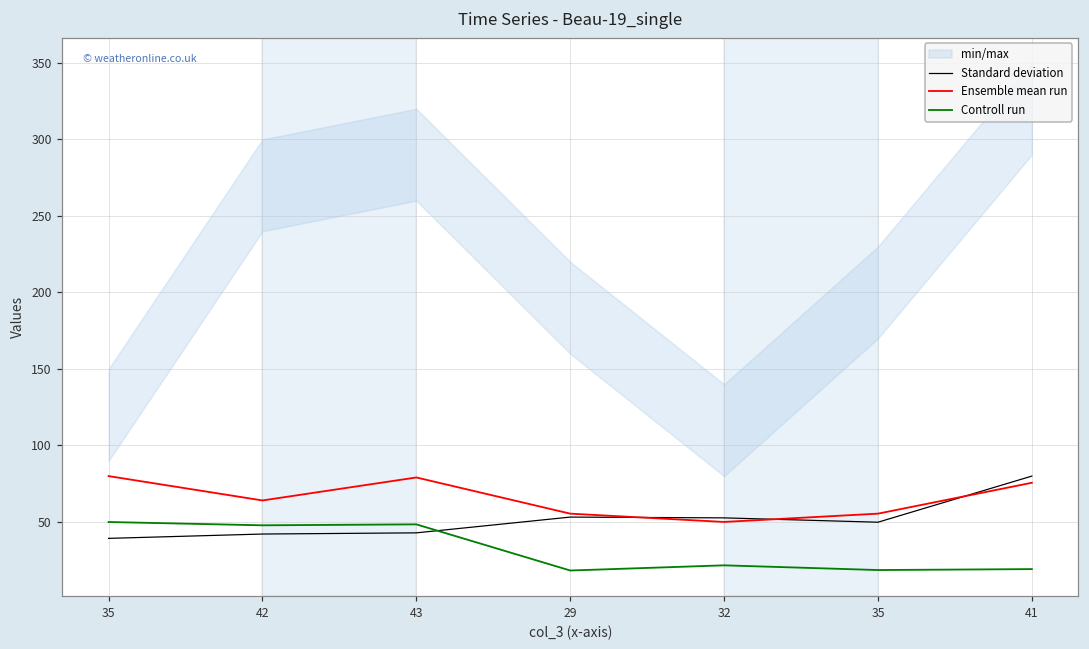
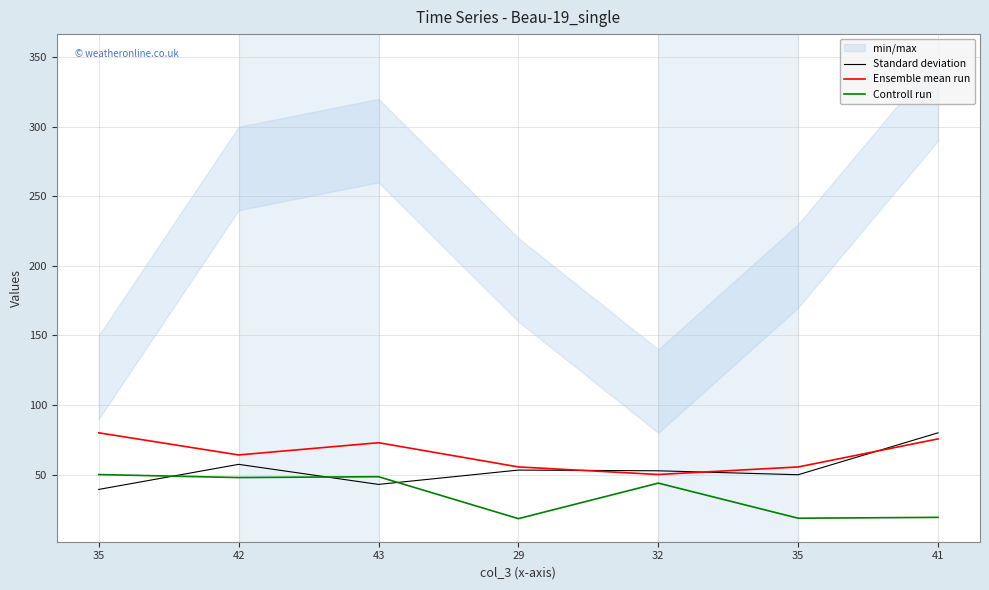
  {
    "Standard deviation": {
-     "42": 42,
+     "42": 57,
      "43": 43,
      "29": 53,
      "32": 53,
      "41": 80
    },
    "Ensemble mean run": {
      "42": 64,
-     "43": 79,
+     "43": 73,
      "29": 55,
      "32": 50,
      "41": 76
    },
    "Controll run": {
      "42": 48,
      "43": 48,
      "29": 18,
-     "32": 22,
+     "32": 44,
      "41": 19
    }
  }
